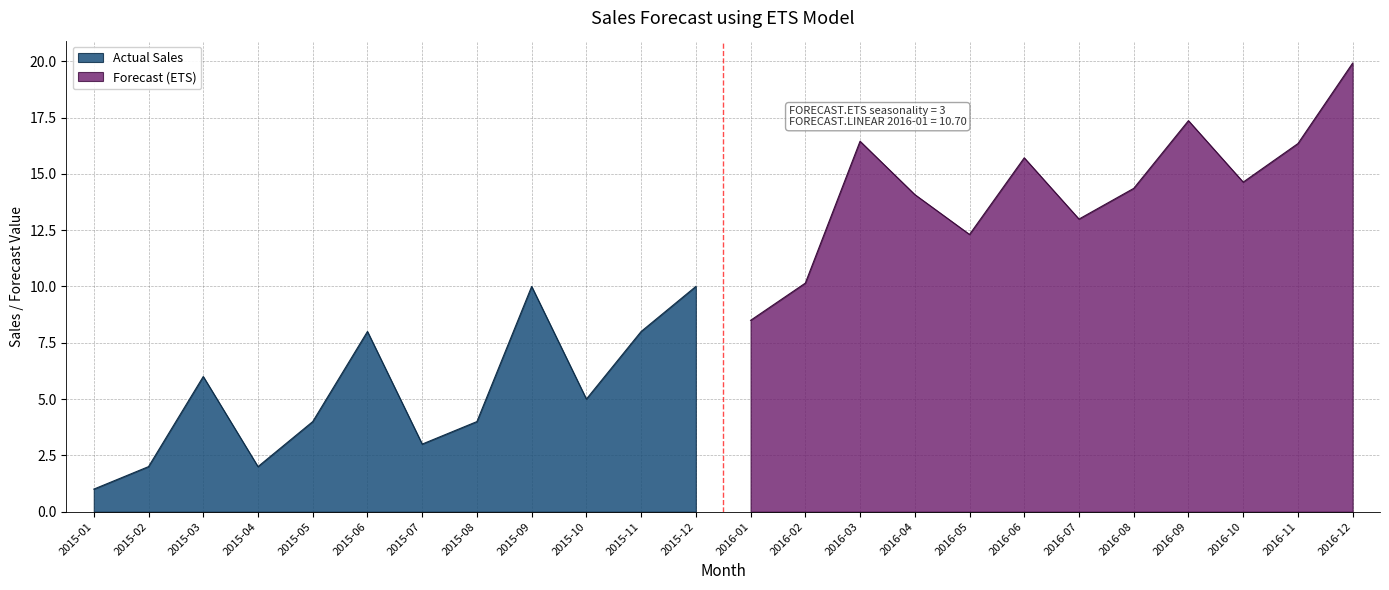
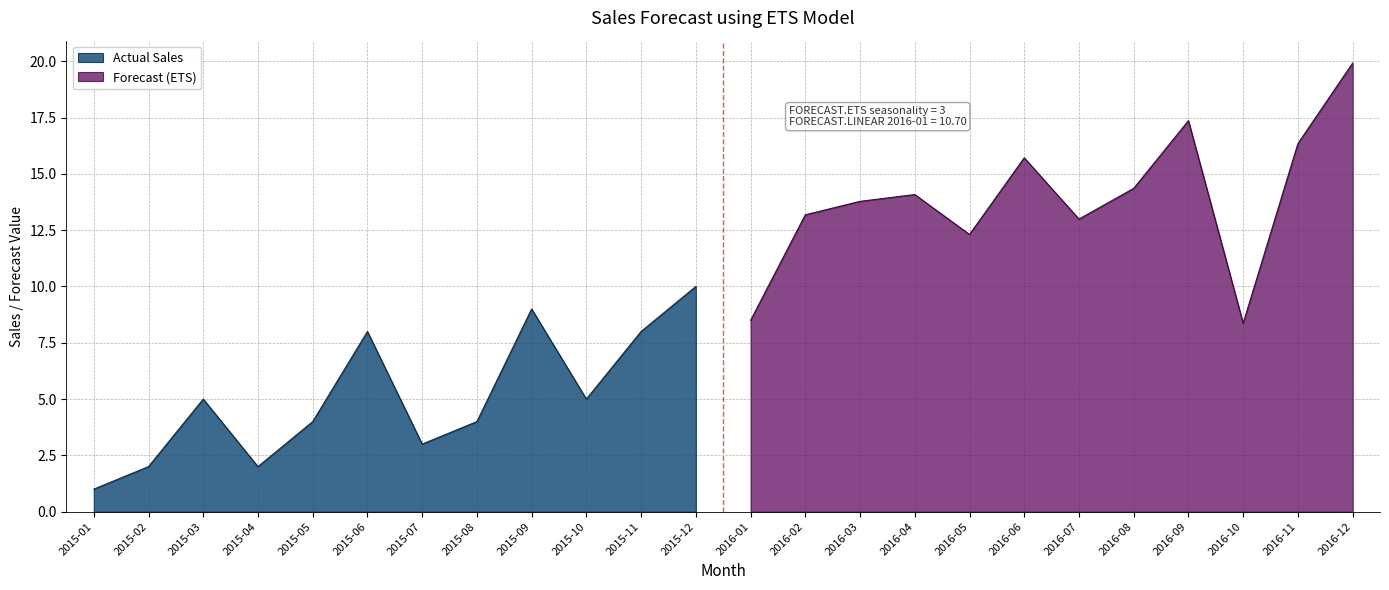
  {
    "Actual Sales": {
      "2015-01": 1,
      "2015-02": 2,
-     "2015-03": 6,
+     "2015-03": 5,
      "2015-04": 2,
      "2015-05": 4,
      "2015-06": 8,
      "2015-07": 3,
      "2015-08": 4,
-     "2015-09": 10,
+     "2015-09": 9,
      "2015-10": 5,
      "2015-11": 8,
      "2015-12": 10
    },
    "Forecast (ETS)": {
      "2016-01": 8.5,
-     "2016-02": 10.1,
-     "2016-03": 16.4,
+     "2016-02": 13.2,
+     "2016-03": 13.8,
      "2016-04": 14.1,
      "2016-05": 12.3,
      "2016-06": 15.7,
      "2016-07": 13.0,
      "2016-08": 14.4,
      "2016-09": 17.4,
-     "2016-10": 14.6,
+     "2016-10": 8.4,
      "2016-11": 16.3,
      "2016-12": 19.9
    }
  }
